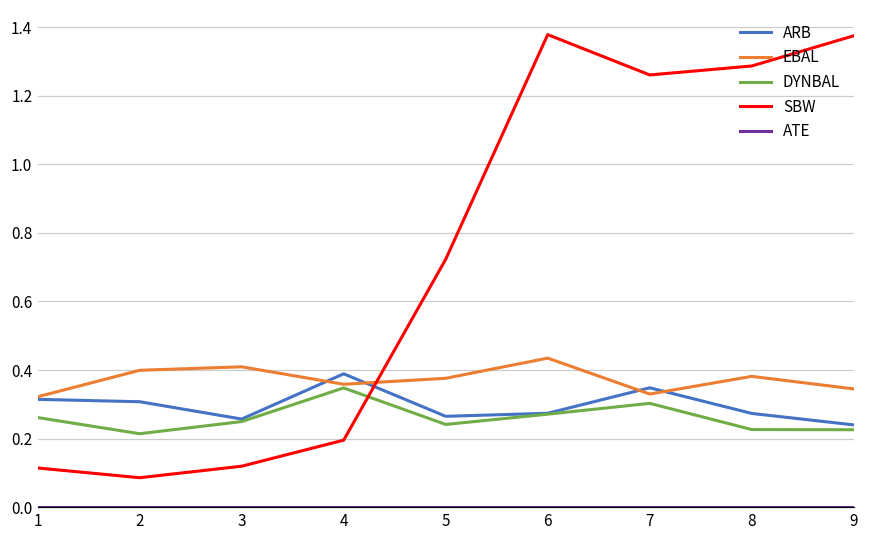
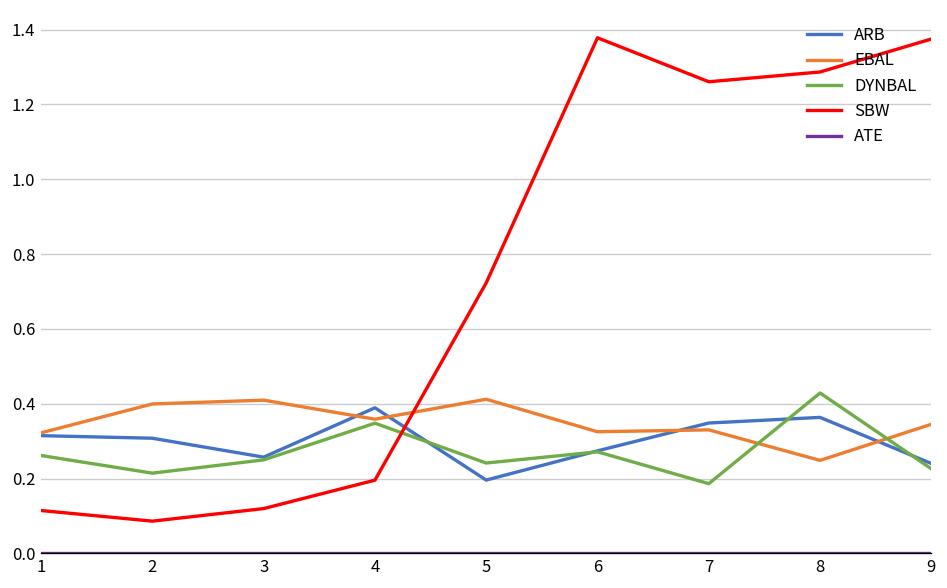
  {
    "ARB": {
      "2": 0.31,
      "4": 0.39,
-     "5": 0.27,
+     "5": 0.20,
      "7": 0.35,
-     "8": 0.27,
+     "8": 0.36,
      "9": 0.24
    },
    "EBAL": {
      "2": 0.40,
      "3": 0.41,
      "4": 0.36,
-     "5": 0.38,
-     "6": 0.43,
+     "5": 0.41,
+     "6": 0.33,
      "7": 0.33,
-     "8": 0.38,
+     "8": 0.25,
      "9": 0.35
    },
    "DYNBAL": {
      "1": 0.26,
      "2": 0.21,
      "4": 0.35,
      "5": 0.24,
-     "7": 0.30,
-     "8": 0.23,
+     "7": 0.19,
+     "8": 0.43,
      "9": 0.23
    },
    "SBW": {
      "1": 0.11,
      "2": 0.09,
      "3": 0.12,
      "4": 0.20,
      "5": 0.72,
      "6": 1.38,
      "7": 1.26,
      "8": 1.29,
      "9": 1.37
    },
    "ATE": {
      "1": 0.00,
      "2": 0.00,
      "3": 0.00,
      "4": 0.00,
      "5": 0.00,
      "6": 0.00,
      "7": 0.00,
      "8": 0.00,
      "9": 0.00
    }
  }
